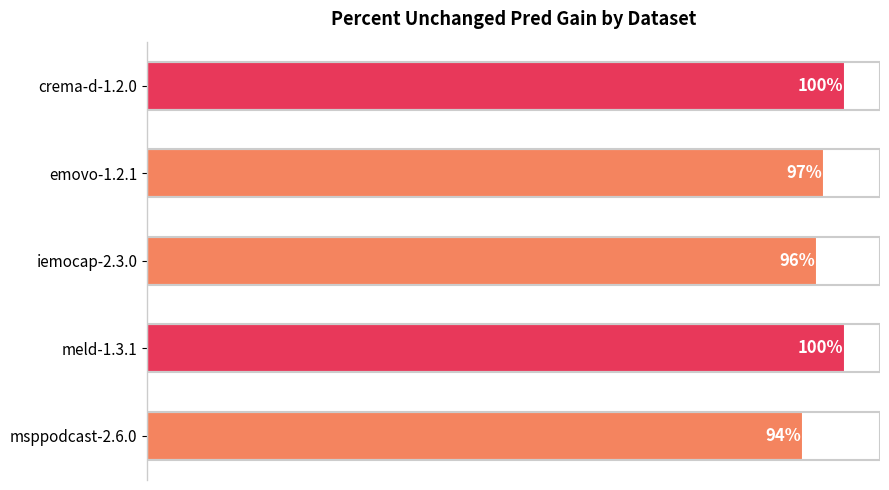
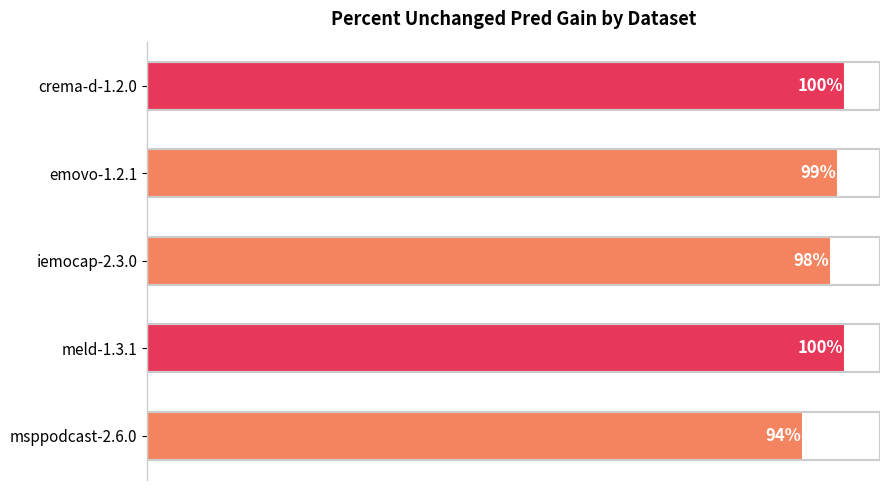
  {
    "crema-d-1.2.0": "100%",
-   "emovo-1.2.1": "97%",
-   "iemocap-2.3.0": "96%",
+   "emovo-1.2.1": "99%",
+   "iemocap-2.3.0": "98%",
    "meld-1.3.1": "100%",
    "msppodcast-2.6.0": "94%"
  }
